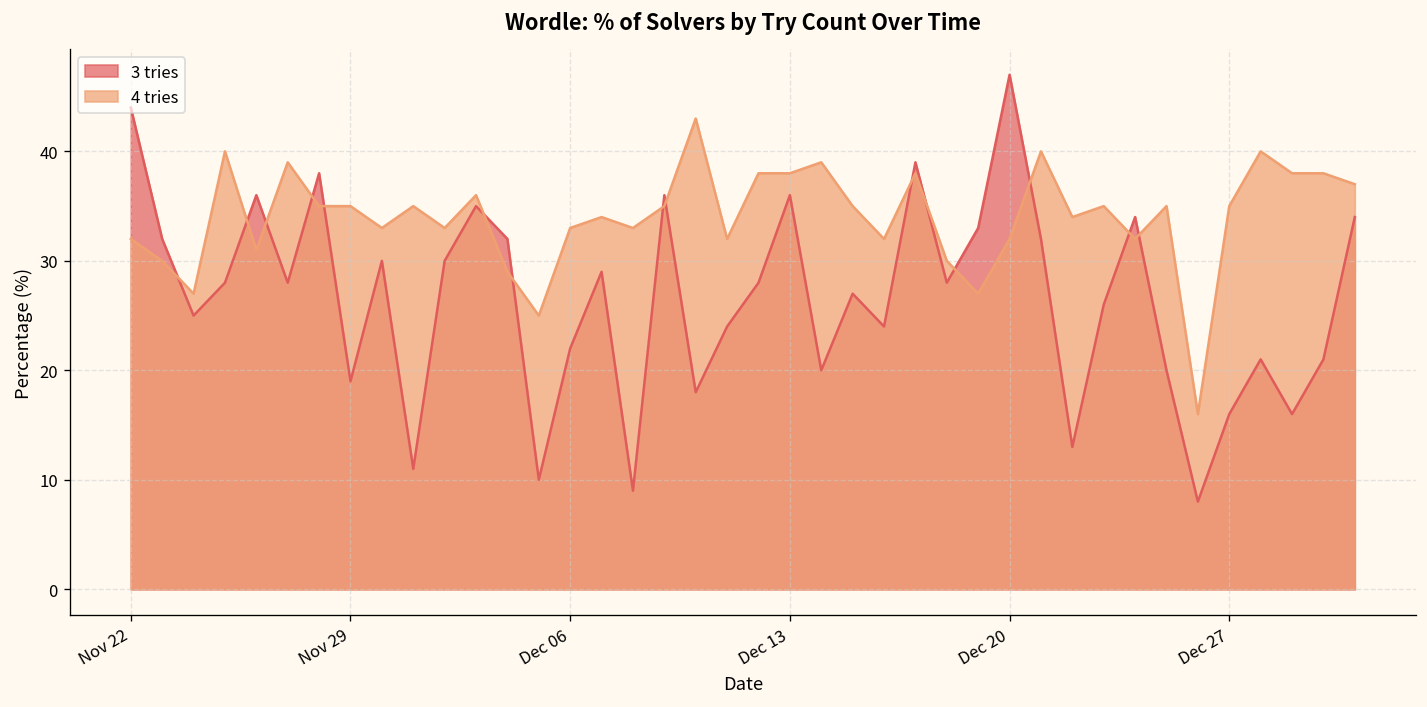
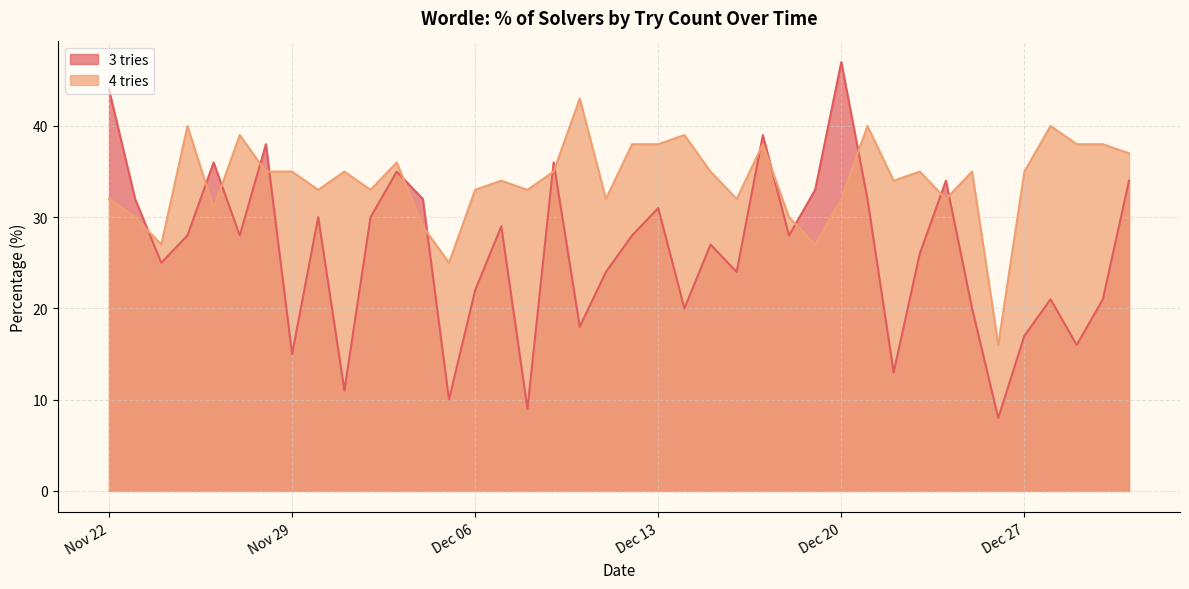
  {
    "3 tries": {
-     "Nov 29": 19,
+     "Nov 29": 15,
      "Dec 06": 22,
-     "Dec 13": 36,
+     "Dec 13": 31,
      "Dec 20": 47,
-     "Dec 27": 16
+     "Dec 27": 17
    },
    "4 tries": {
      "Nov 22": 32,
      "Nov 29": 35,
      "Dec 06": 33,
      "Dec 13": 38,
      "Dec 20": 32,
      "Dec 27": 35
    }
  }
